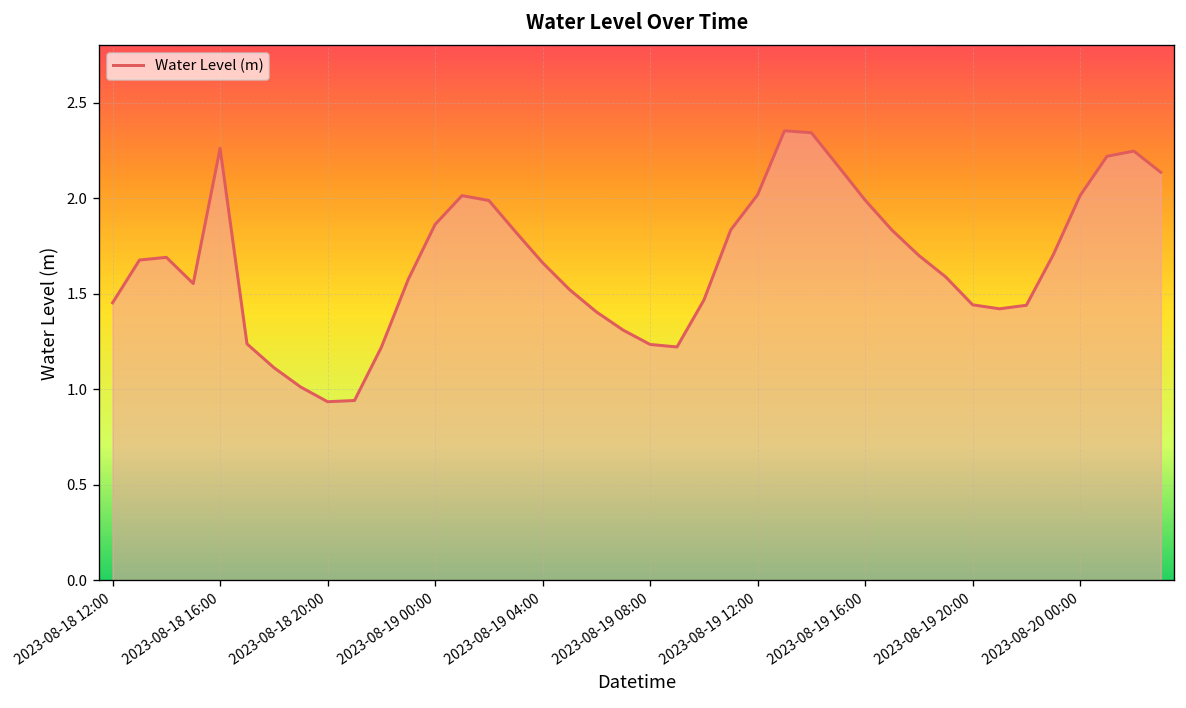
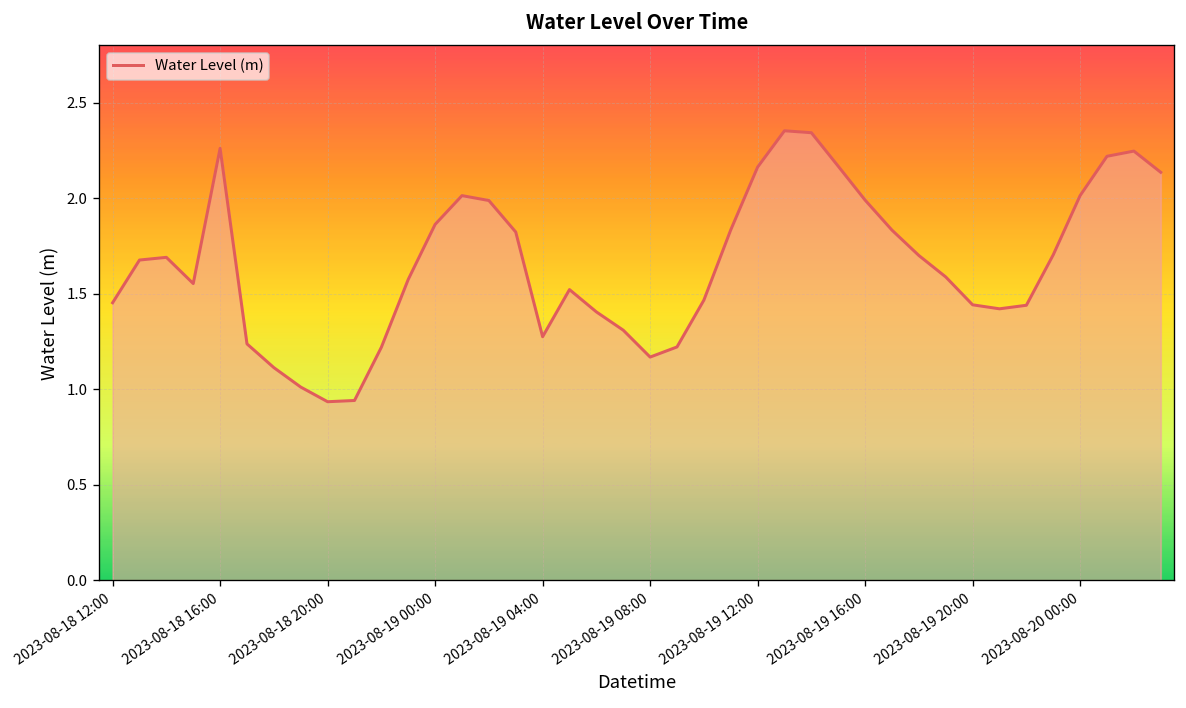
  {
    "2023-08-18 12:00": 1.45,
    "2023-08-18 16:00": 2.26,
    "2023-08-18 20:00": 0.93,
    "2023-08-19 00:00": 1.86,
-   "2023-08-19 04:00": 1.66,
-   "2023-08-19 08:00": 1.23,
-   "2023-08-19 12:00": 2.02,
+   "2023-08-19 04:00": 1.27,
+   "2023-08-19 08:00": 1.17,
+   "2023-08-19 12:00": 2.16,
    "2023-08-19 16:00": 1.99,
    "2023-08-19 20:00": 1.44,
    "2023-08-20 00:00": 2.01
  }
